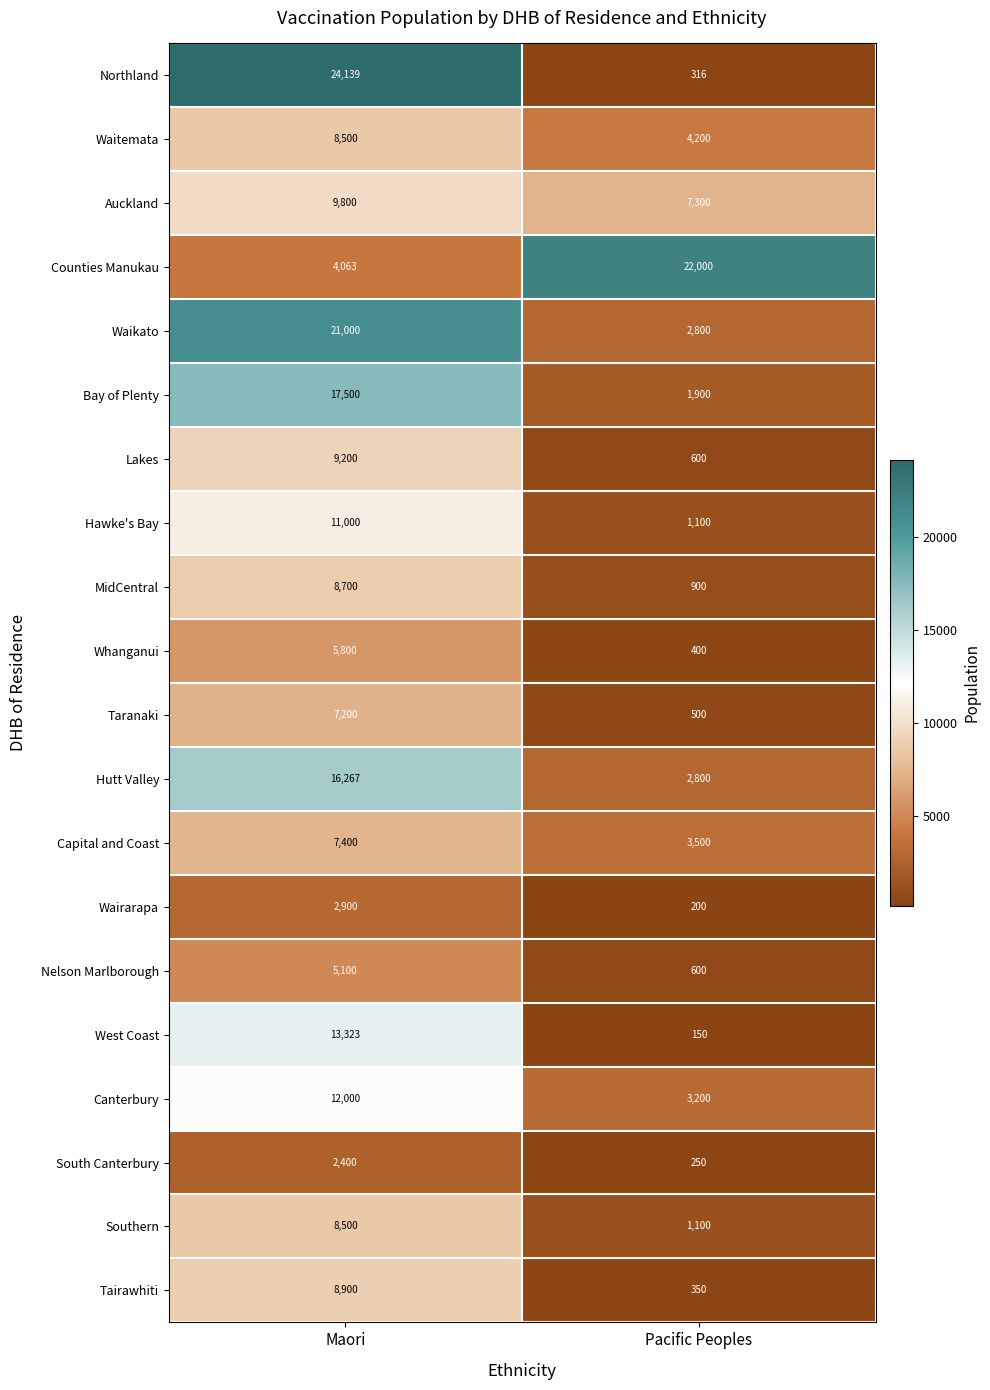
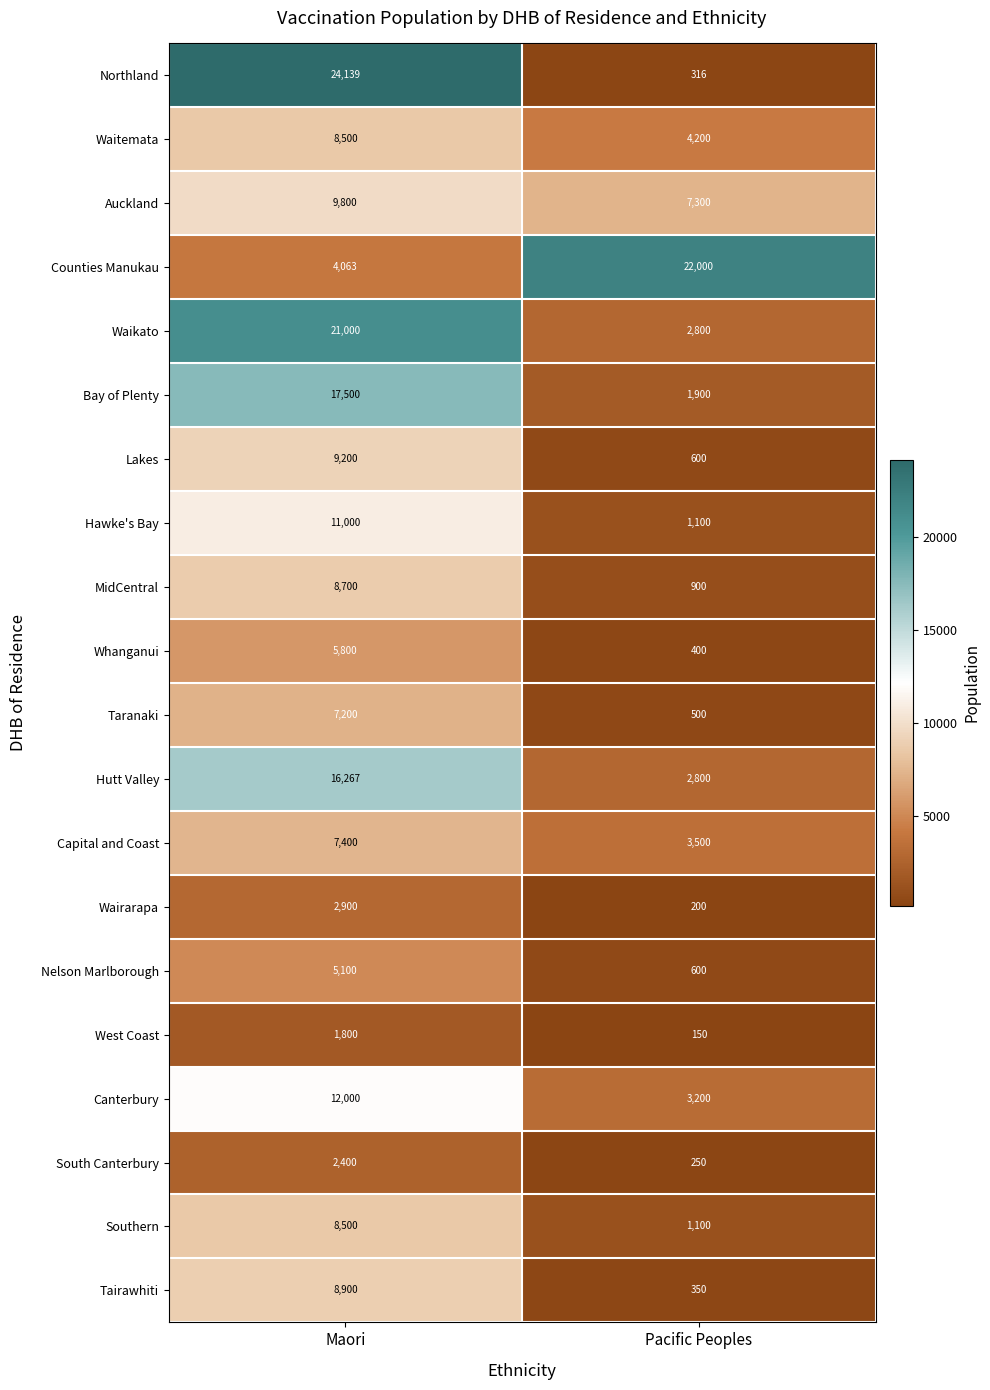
  {
    "Northland": {
      "Maori": "24,139",
      "Pacific Peoples": "316"
    },
    "Waitemata": {
      "Maori": "8,500",
      "Pacific Peoples": "4,200"
    },
    "Auckland": {
      "Maori": "9,800",
      "Pacific Peoples": "7,300"
    },
    "Counties Manukau": {
      "Maori": "4,063",
      "Pacific Peoples": "22,000"
    },
    "Waikato": {
      "Maori": "21,000",
      "Pacific Peoples": "2,800"
    },
    "Bay of Plenty": {
      "Maori": "17,500",
      "Pacific Peoples": "1,900"
    },
    "Lakes": {
      "Maori": "9,200",
      "Pacific Peoples": "600"
    },
    "Hawke's Bay": {
      "Maori": "11,000",
      "Pacific Peoples": "1,100"
    },
    "MidCentral": {
      "Maori": "8,700",
      "Pacific Peoples": "900"
    },
    "Whanganui": {
      "Maori": "5,800",
      "Pacific Peoples": "400"
    },
    "Taranaki": {
      "Maori": "7,200",
      "Pacific Peoples": "500"
    },
    "Hutt Valley": {
      "Maori": "16,267",
      "Pacific Peoples": "2,800"
    },
    "Capital and Coast": {
      "Maori": "7,400",
      "Pacific Peoples": "3,500"
    },
    "Wairarapa": {
      "Maori": "2,900",
      "Pacific Peoples": "200"
    },
    "Nelson Marlborough": {
      "Maori": "5,100",
      "Pacific Peoples": "600"
    },
    "West Coast": {
-     "Maori": "13,323",
+     "Maori": "1,800",
      "Pacific Peoples": "150"
    },
    "Canterbury": {
      "Maori": "12,000",
      "Pacific Peoples": "3,200"
    },
    "South Canterbury": {
      "Maori": "2,400",
      "Pacific Peoples": "250"
    },
    "Southern": {
      "Maori": "8,500",
      "Pacific Peoples": "1,100"
    },
    "Tairawhiti": {
      "Maori": "8,900",
      "Pacific Peoples": "350"
    }
  }
